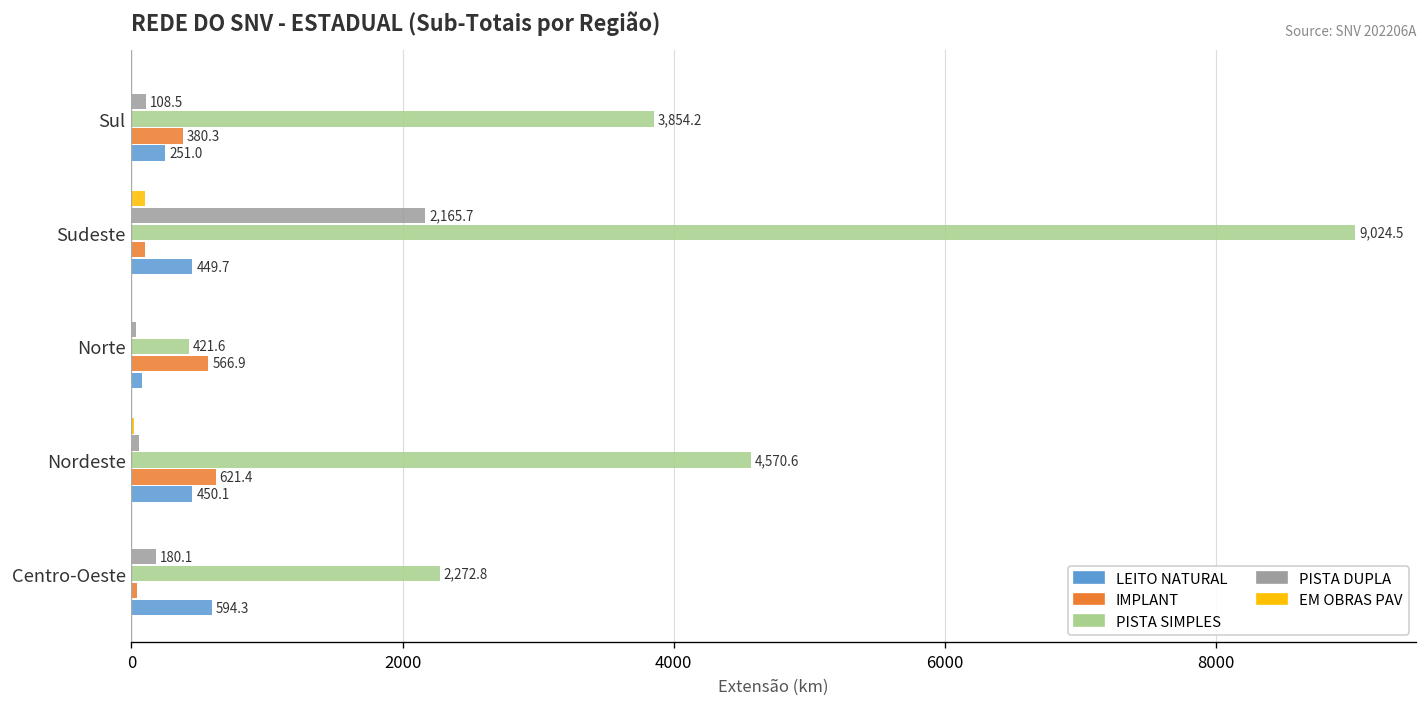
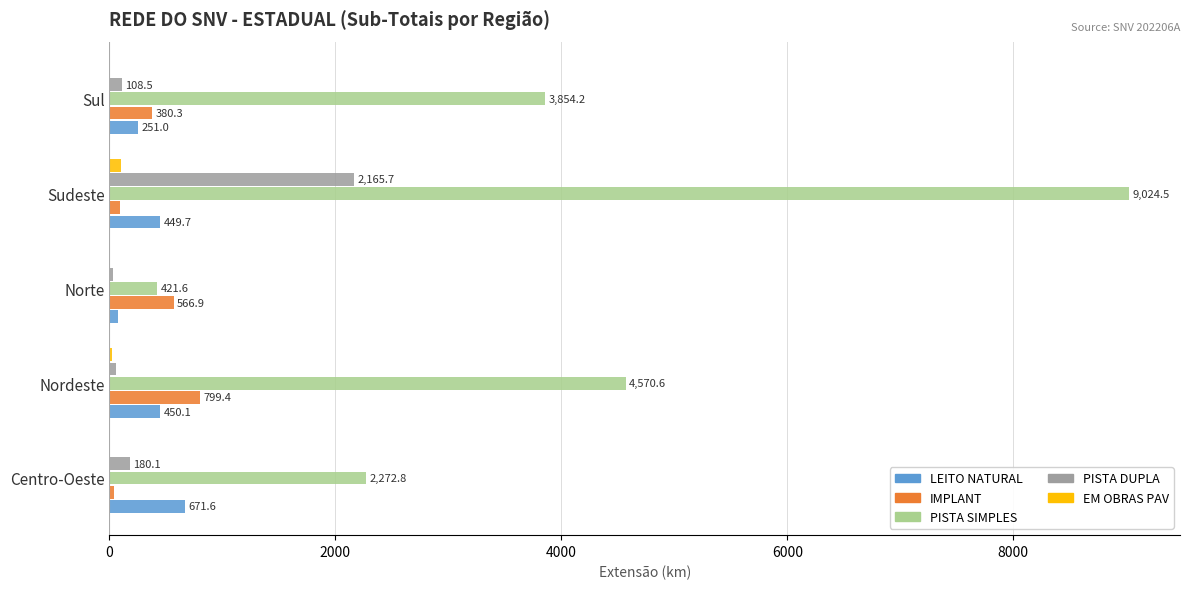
  {
    "LEITO NATURAL": {
      "Sul": 251.0,
      "Sudeste": 449.7,
      "Nordeste": 450.1,
-     "Centro-Oeste": 594.3
+     "Centro-Oeste": 671.6
    },
    "IMPLANT": {
      "Sul": 380.3,
      "Norte": 566.9,
-     "Nordeste": 621.4
+     "Nordeste": 799.4
    },
    "EM OBRAS PAV": {
      "Sul": 0,
      "Sudeste": 100,
      "Norte": 0,
      "Centro-Oeste": 0
    }
  }
